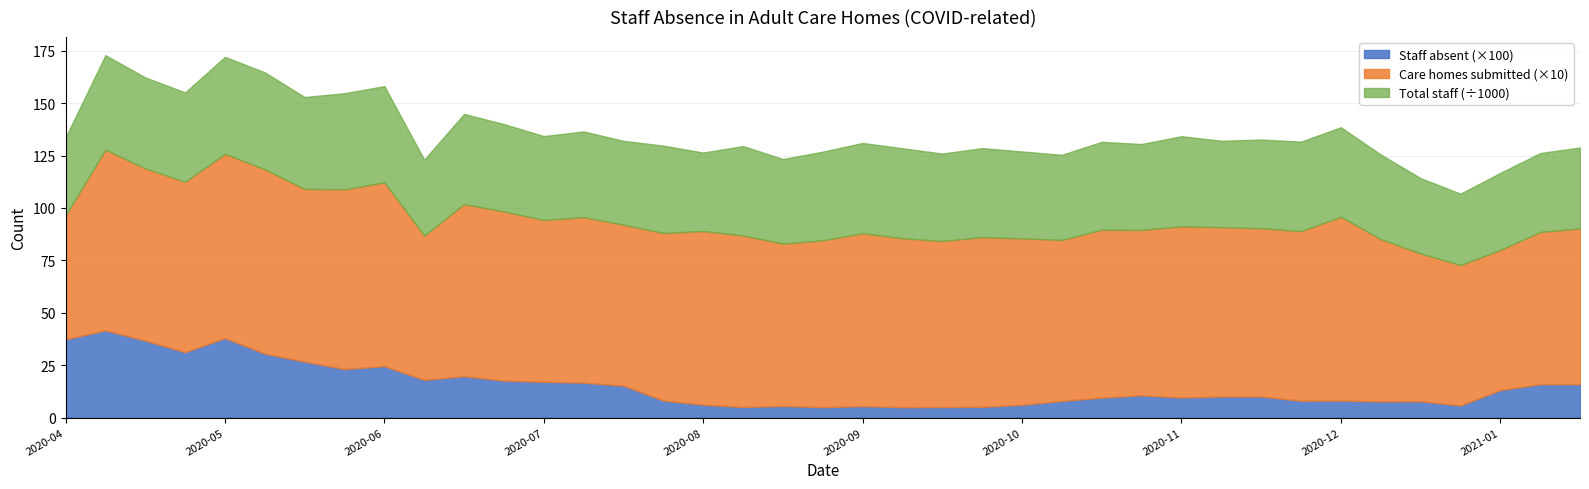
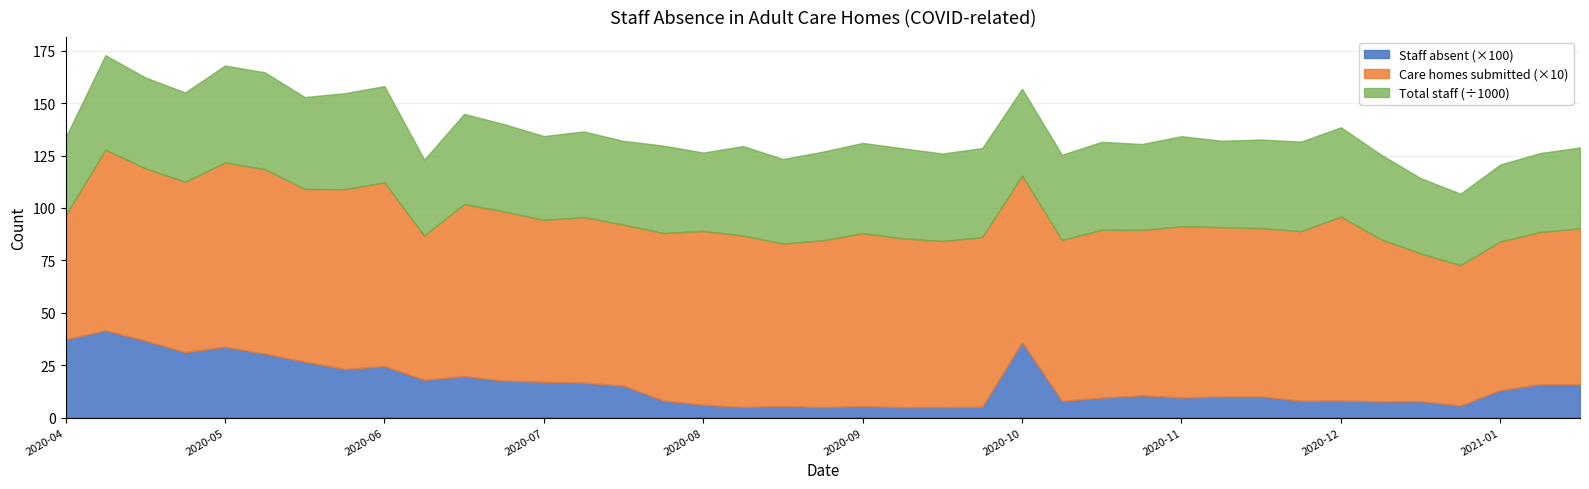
  {
    "Staff absent (×100)": {
      "2020-04": 37,
-     "2020-05": 38,
+     "2020-05": 34,
      "2020-06": 25,
      "2020-07": 17,
      "2020-08": 6,
      "2020-09": 5,
-     "2020-10": 6,
+     "2020-10": 36,
      "2020-11": 10,
      "2020-12": 8,
      "2021-01": 13
    },
    "Care homes submitted (×10)": {
      "2020-04": 59,
      "2020-05": 88,
      "2020-06": 88,
      "2020-07": 77,
      "2020-08": 83,
      "2020-09": 83,
      "2020-10": 79,
      "2020-11": 82,
      "2020-12": 88,
-     "2021-01": 67
+     "2021-01": 71
    },
    "Total staff (÷1000)": {
      "2020-04": 37,
      "2020-05": 46,
      "2020-06": 46,
      "2020-07": 40,
      "2020-08": 37,
      "2020-09": 43,
      "2020-10": 41,
      "2020-11": 43,
      "2020-12": 43,
      "2021-01": 37
    }
  }
